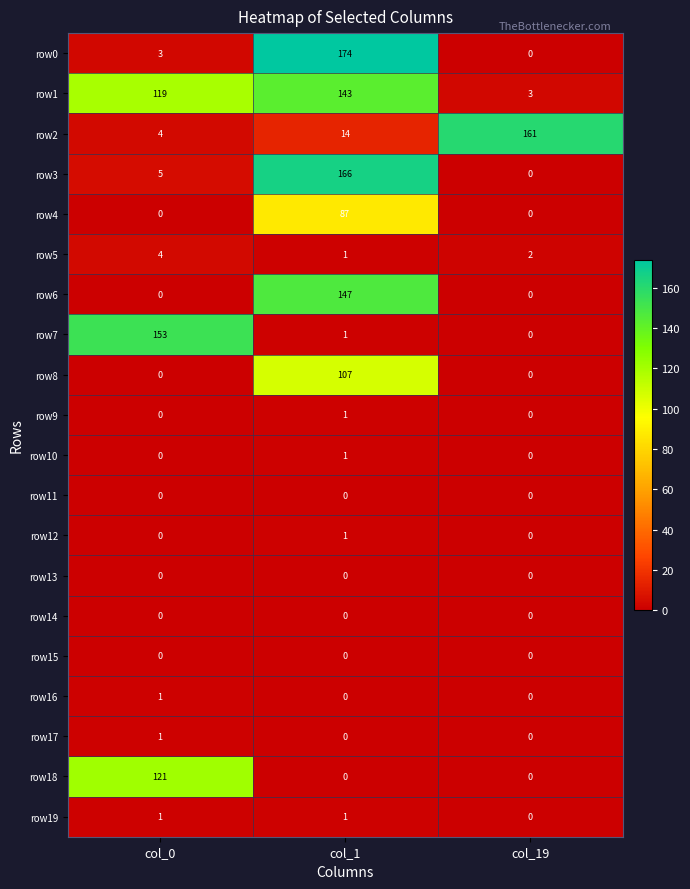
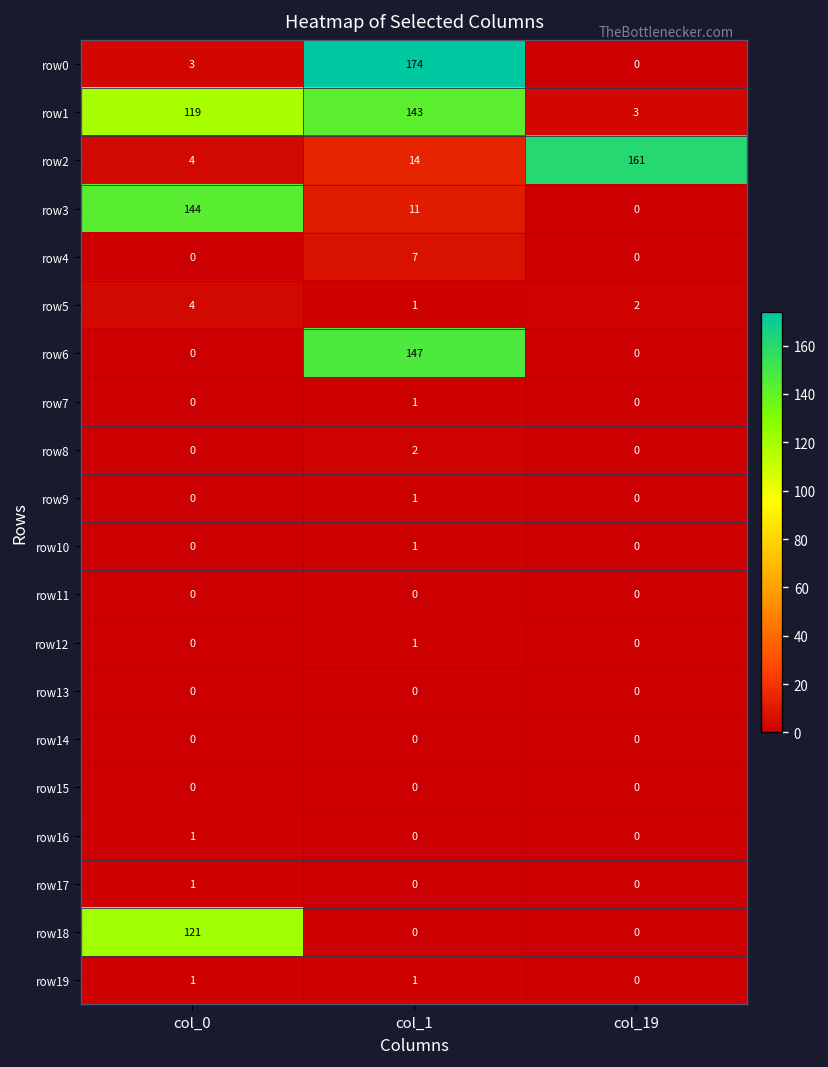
  {
    "row0": {
      "col_0": 3,
      "col_1": 174,
      "col_19": 0
    },
    "row1": {
      "col_0": 119,
      "col_1": 143,
      "col_19": 3
    },
    "row2": {
      "col_0": 4,
      "col_1": 14,
      "col_19": 161
    },
    "row3": {
-     "col_0": 5,
-     "col_1": 166,
+     "col_0": 144,
+     "col_1": 11,
      "col_19": 0
    },
    "row4": {
      "col_0": 0,
-     "col_1": 87,
+     "col_1": 7,
      "col_19": 0
    },
    "row5": {
      "col_0": 4,
      "col_1": 1,
      "col_19": 2
    },
    "row6": {
      "col_0": 0,
      "col_1": 147,
      "col_19": 0
    },
    "row7": {
-     "col_0": 153,
+     "col_0": 0,
      "col_1": 1,
      "col_19": 0
    },
    "row8": {
      "col_0": 0,
-     "col_1": 107,
+     "col_1": 2,
      "col_19": 0
    },
    "row9": {
      "col_0": 0,
      "col_1": 1,
      "col_19": 0
    },
    "row10": {
      "col_0": 0,
      "col_1": 1,
      "col_19": 0
    },
    "row11": {
      "col_0": 0,
      "col_1": 0,
      "col_19": 0
    },
    "row12": {
      "col_0": 0,
      "col_1": 1,
      "col_19": 0
    },
    "row13": {
      "col_0": 0,
      "col_1": 0,
      "col_19": 0
    },
    "row14": {
      "col_0": 0,
      "col_1": 0,
      "col_19": 0
    },
    "row15": {
      "col_0": 0,
      "col_1": 0,
      "col_19": 0
    },
    "row16": {
      "col_0": 1,
      "col_1": 0,
      "col_19": 0
    },
    "row17": {
      "col_0": 1,
      "col_1": 0,
      "col_19": 0
    },
    "row18": {
      "col_0": 121,
      "col_1": 0,
      "col_19": 0
    },
    "row19": {
      "col_0": 1,
      "col_1": 1,
      "col_19": 0
    }
  }
